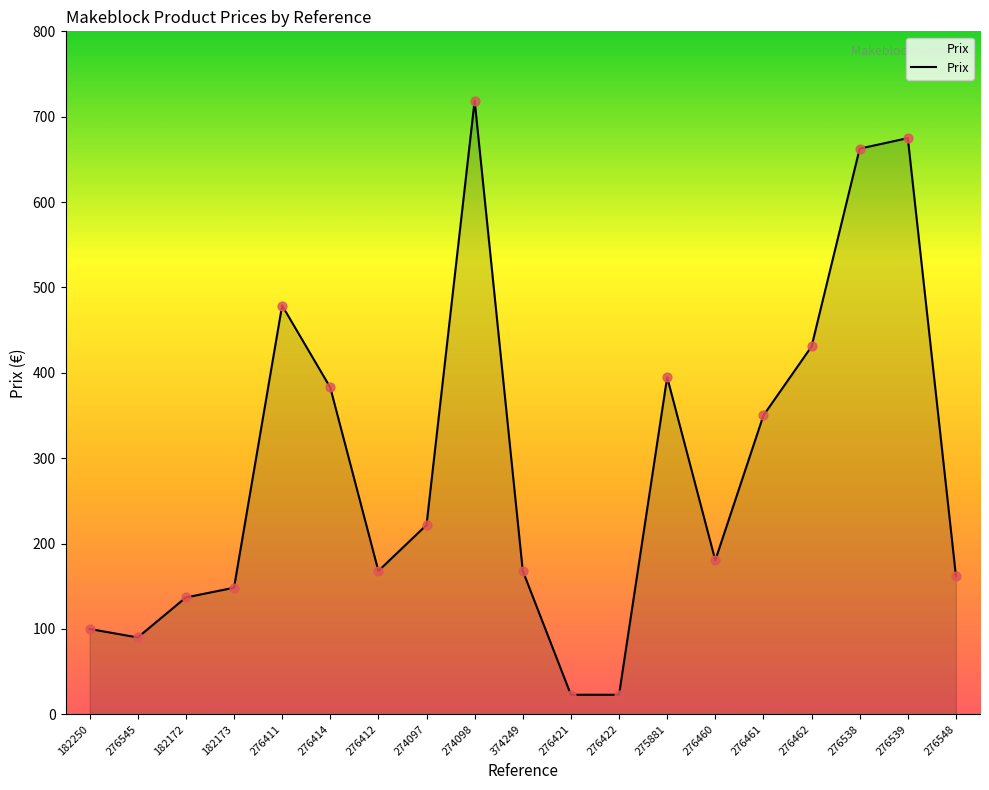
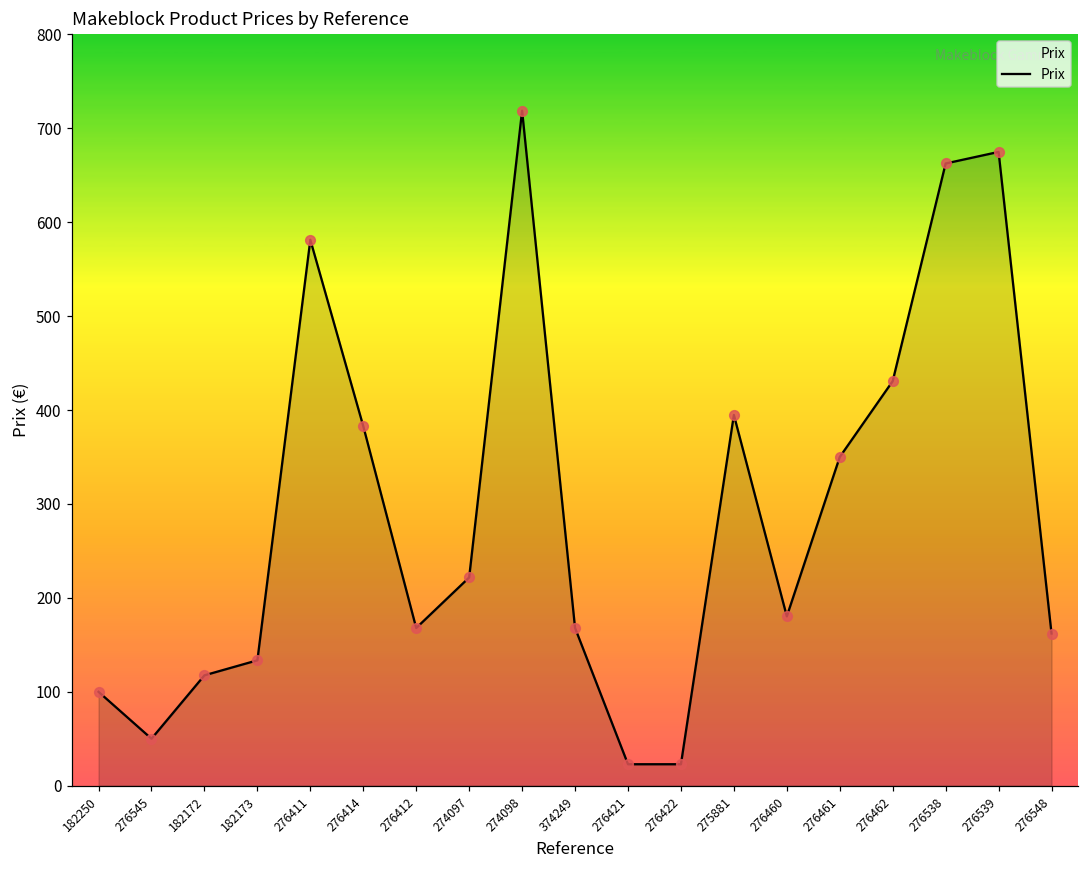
  {
    "182250": 100,
-   "276545": 90,
-   "182172": 140,
-   "182173": 150,
-   "276411": 480,
+   "276545": 50,
+   "182172": 120,
+   "182173": 130,
+   "276411": 580,
    "276414": 380,
    "276412": 170,
    "274097": 220,
    "274098": 720,
    "374249": 170,
    "276421": 20,
    "276422": 20,
    "275881": 390,
    "276460": 180,
    "276461": 350,
    "276462": 430,
    "276538": 660,
    "276539": 670,
    "276548": 160
  }
